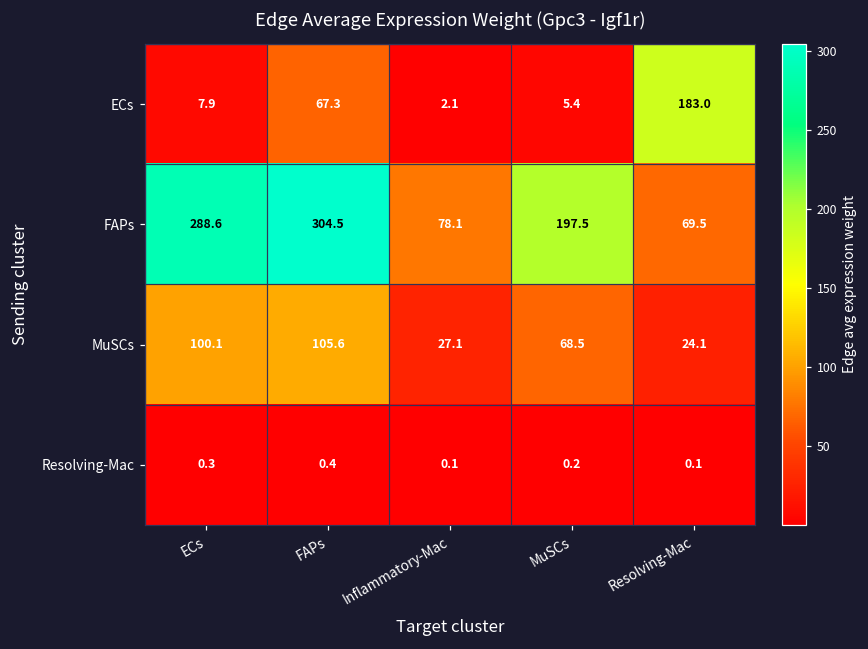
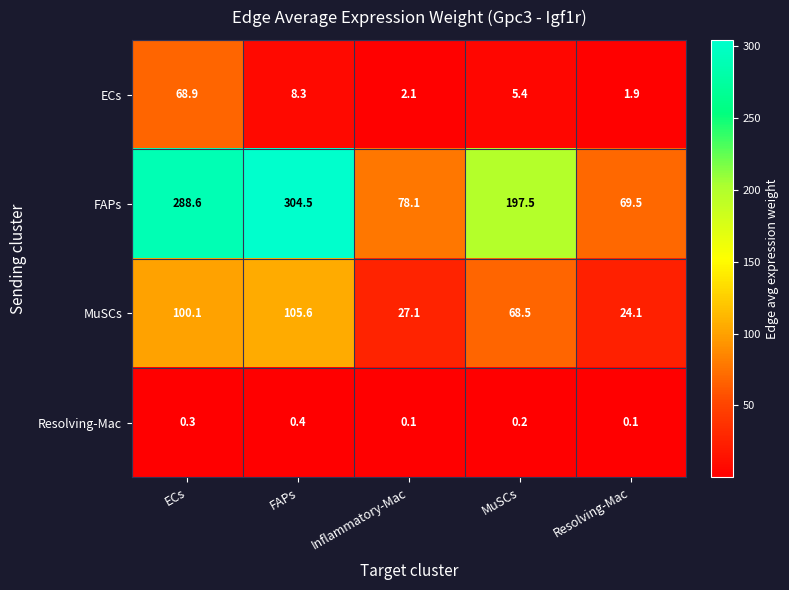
  {
    "ECs": {
-     "ECs": 7.9,
-     "FAPs": 67.3,
+     "ECs": 68.9,
+     "FAPs": 8.3,
      "Inflammatory-Mac": 2.1,
      "MuSCs": 5.4,
-     "Resolving-Mac": 183.0
+     "Resolving-Mac": 1.9
    },
    "FAPs": {
      "ECs": 288.6,
      "FAPs": 304.5,
      "Inflammatory-Mac": 78.1,
      "MuSCs": 197.5,
      "Resolving-Mac": 69.5
    },
    "MuSCs": {
      "ECs": 100.1,
      "FAPs": 105.6,
      "Inflammatory-Mac": 27.1,
      "MuSCs": 68.5,
      "Resolving-Mac": 24.1
    },
    "Resolving-Mac": {
      "ECs": 0.3,
      "FAPs": 0.4,
      "Inflammatory-Mac": 0.1,
      "MuSCs": 0.2,
      "Resolving-Mac": 0.1
    }
  }
